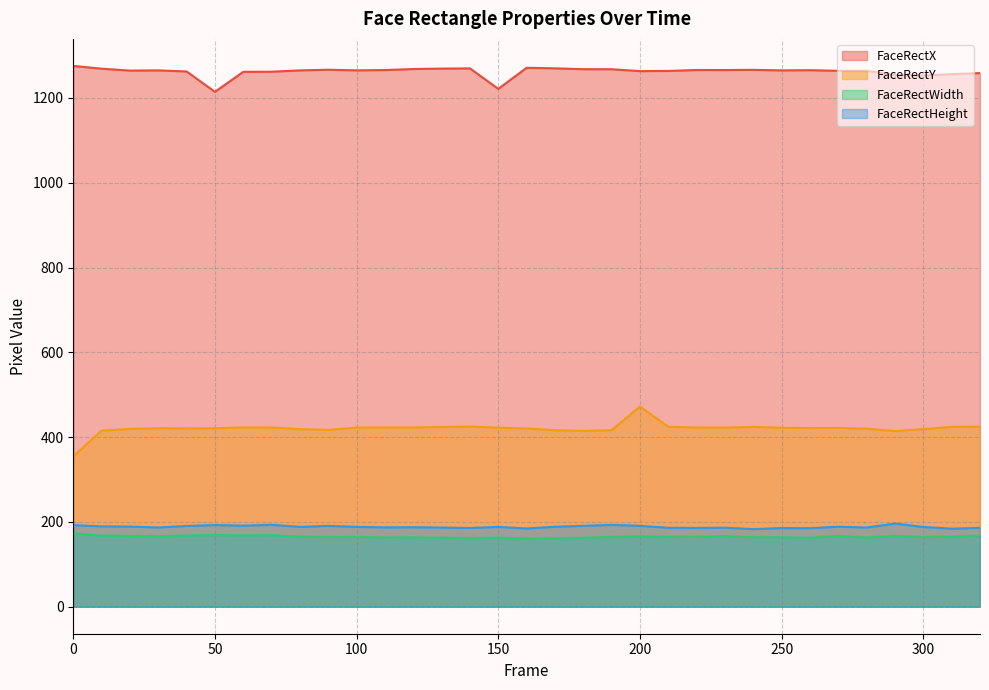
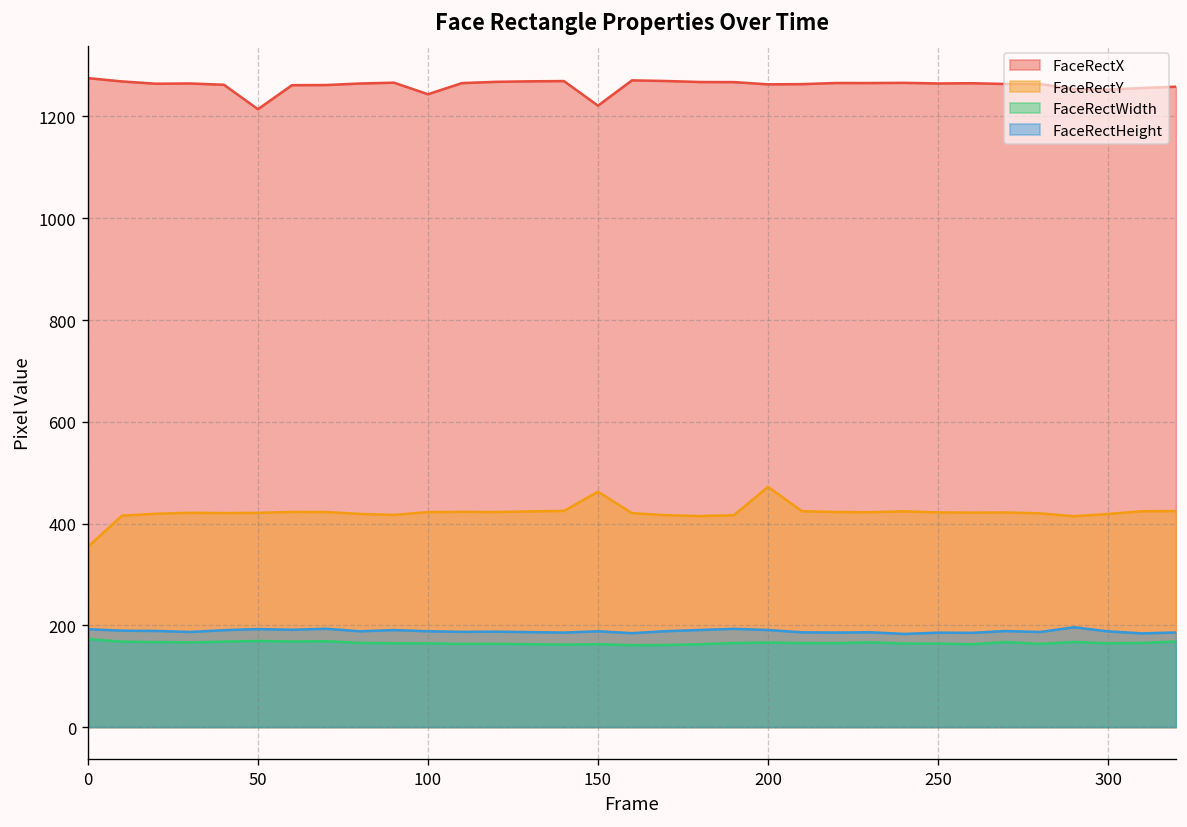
  {
    "FaceRectX": {
      "0": 1280,
      "50": 1210,
-     "100": 1260,
+     "100": 1240,
      "150": 1220,
      "200": 1260,
      "250": 1260
    },
    "FaceRectY": {
      "0": 350,
      "50": 420,
      "100": 420,
-     "150": 420,
+     "150": 460,
      "200": 470,
      "250": 420,
      "300": 420
    },
    "FaceRectWidth": {
      "0": 170,
      "50": 170,
      "100": 160,
      "150": 160,
      "200": 170,
      "250": 160,
      "300": 160
    },
    "FaceRectHeight": {
      "0": 190,
      "50": 190,
      "100": 190,
      "150": 190,
      "200": 190,
      "250": 190,
      "300": 190
    }
  }
